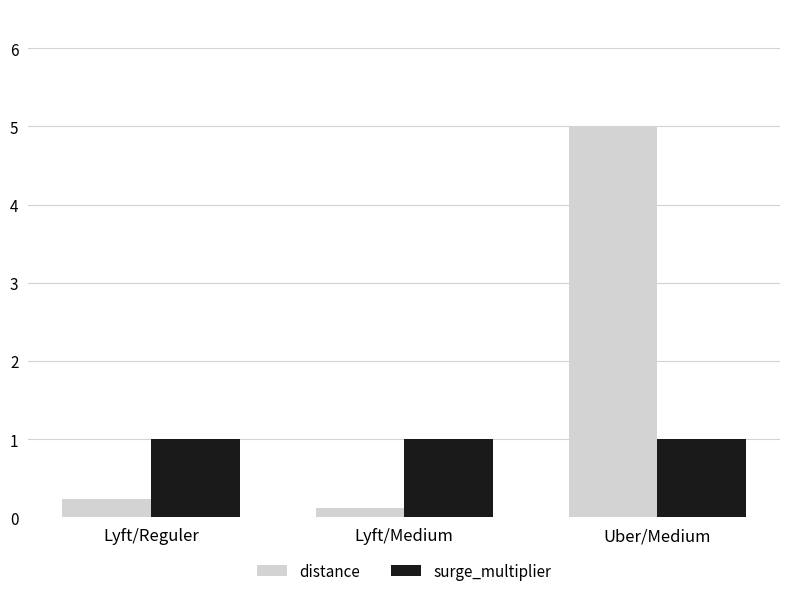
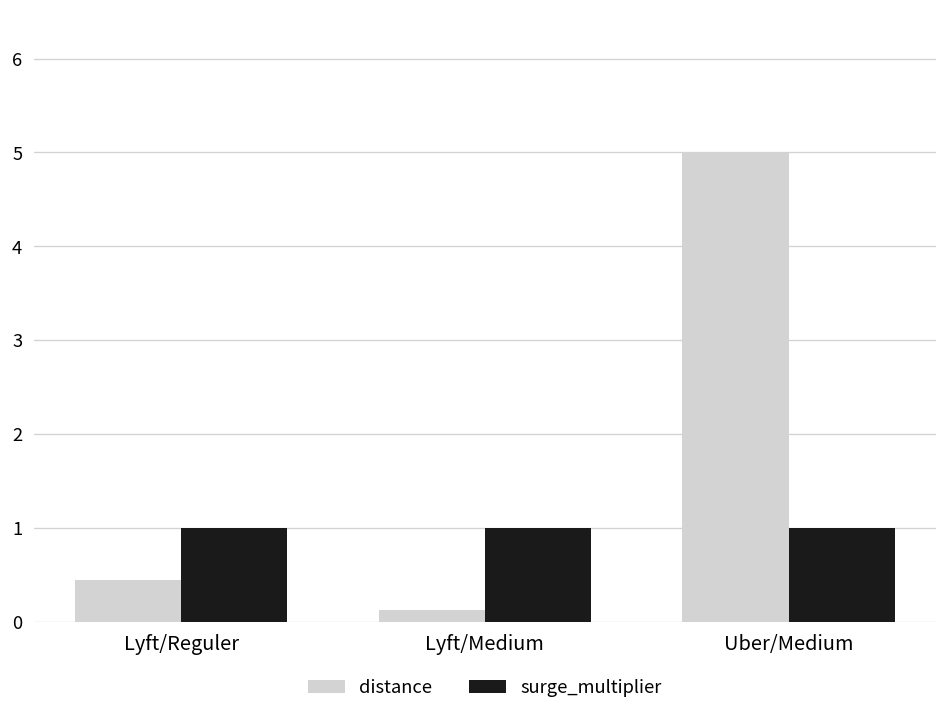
  {
    "distance": {
-     "Lyft/Reguler": 0.2,
+     "Lyft/Reguler": 0.4,
      "Lyft/Medium": 0.1,
      "Uber/Medium": 5.0
    },
    "surge_multiplier": {
      "Lyft/Reguler": 1.0,
      "Lyft/Medium": 1.0,
      "Uber/Medium": 1.0
    }
  }
